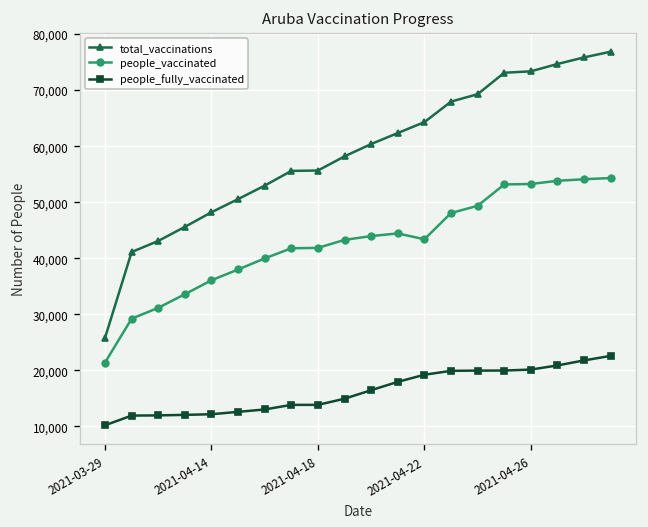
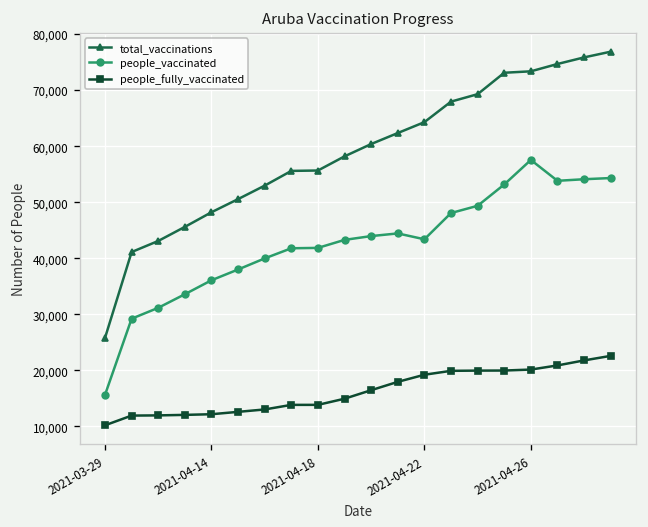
  {
    "people_vaccinated": {
-     "2021-03-29": "21,000",
+     "2021-03-29": "16,000",
      "2021-04-14": "36,000",
      "2021-04-18": "42,000",
      "2021-04-22": "43,000",
-     "2021-04-26": "53,000"
+     "2021-04-26": "58,000"
    }
  }
